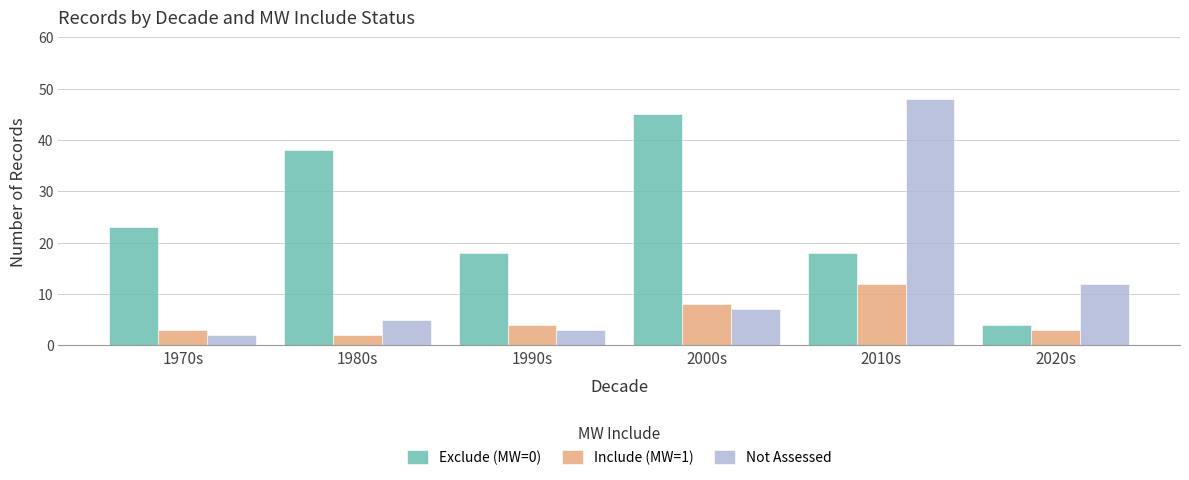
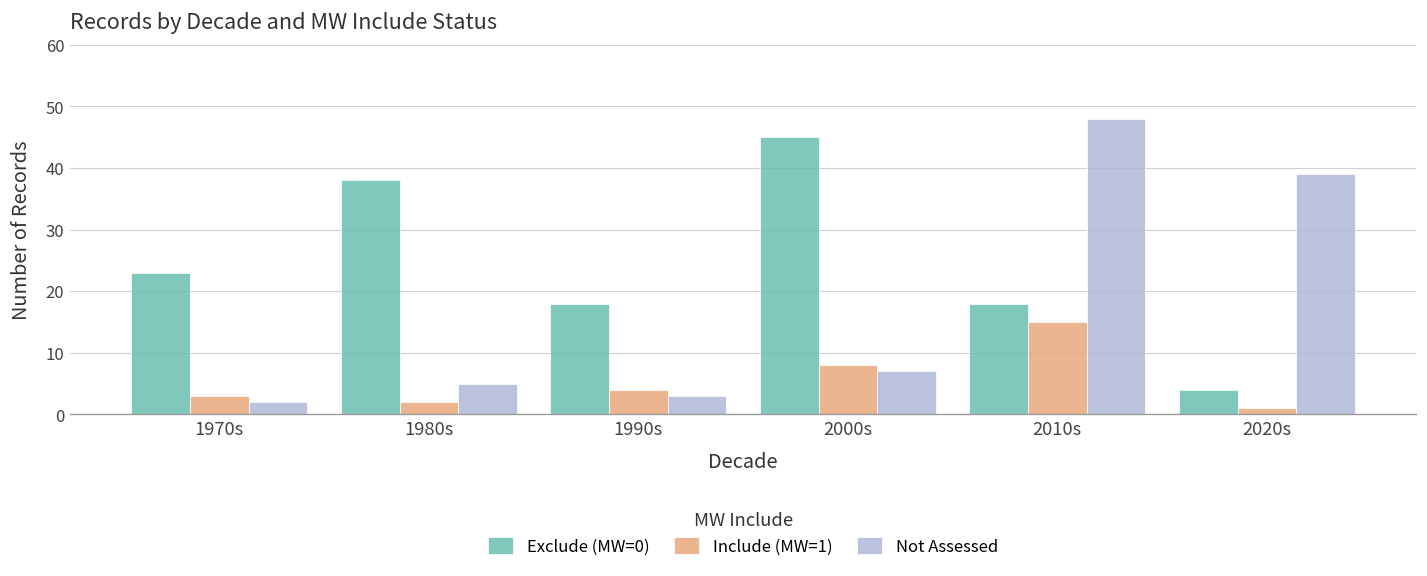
  {
    "Exclude (MW=0)": {
      "1970s": 23,
      "1980s": 38,
      "1990s": 18,
      "2000s": 45,
      "2010s": 18,
      "2020s": 4
    },
    "Include (MW=1)": {
      "1970s": 3,
      "1980s": 2,
      "1990s": 4,
      "2000s": 8,
-     "2010s": 12,
-     "2020s": 3
+     "2010s": 15,
+     "2020s": 1
    },
    "Not Assessed": {
      "1970s": 2,
      "1980s": 5,
      "1990s": 3,
      "2000s": 7,
      "2010s": 48,
-     "2020s": 12
+     "2020s": 39
    }
  }
